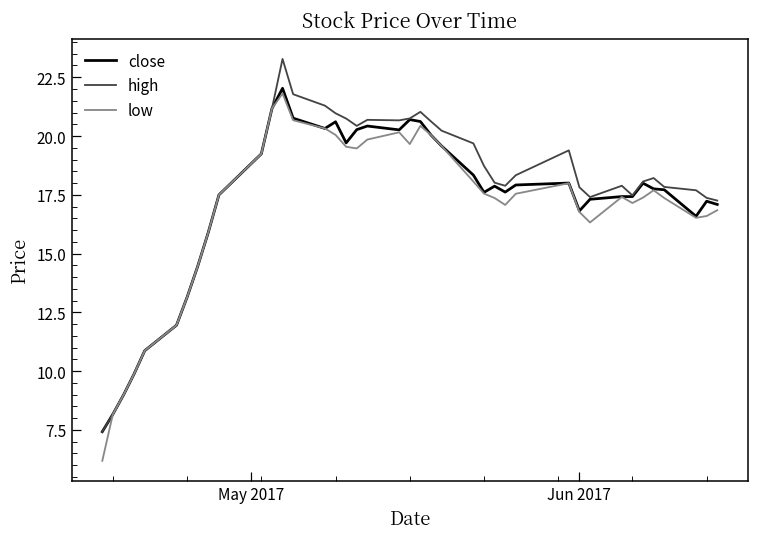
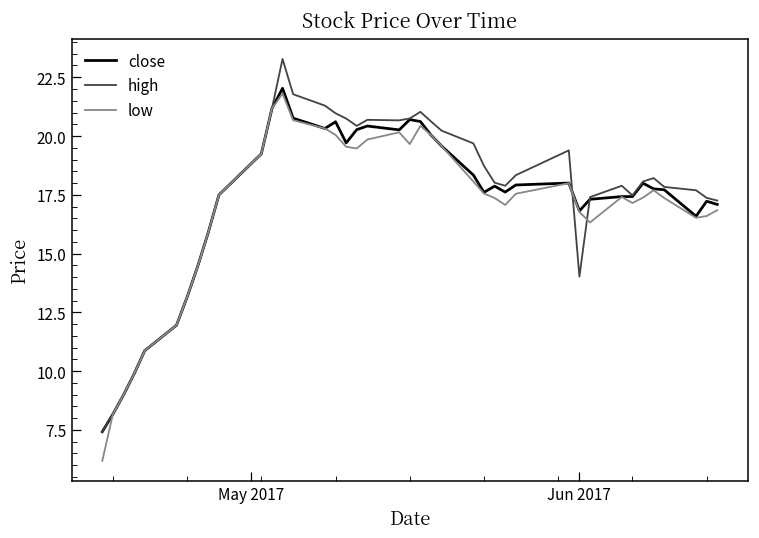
  {
    "high": {
-     "Jun 2017": 17.8
+     "Jun 2017": 14.0
    }
  }
